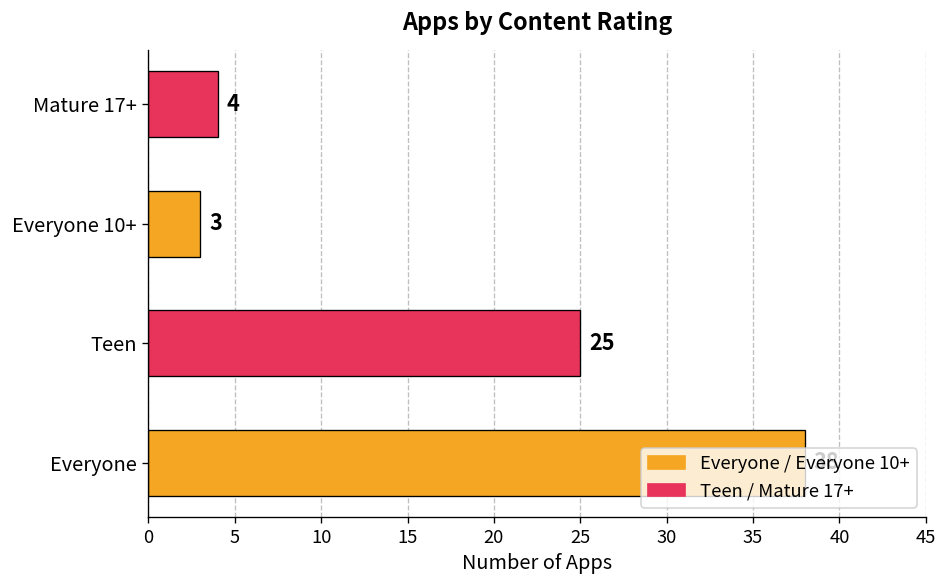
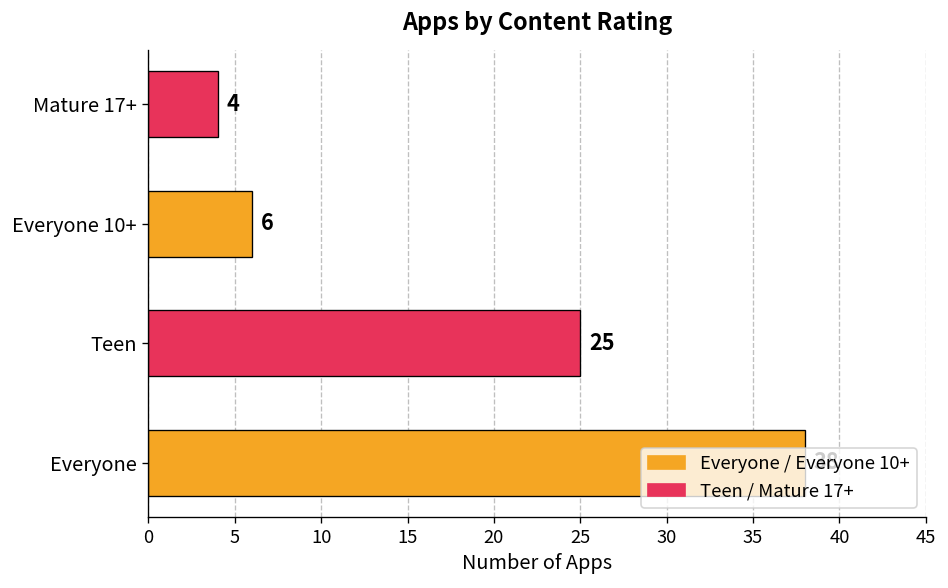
  {
    "Mature 17+": 4,
-   "Everyone 10+": 3,
+   "Everyone 10+": 6,
    "Teen": 25
  }
